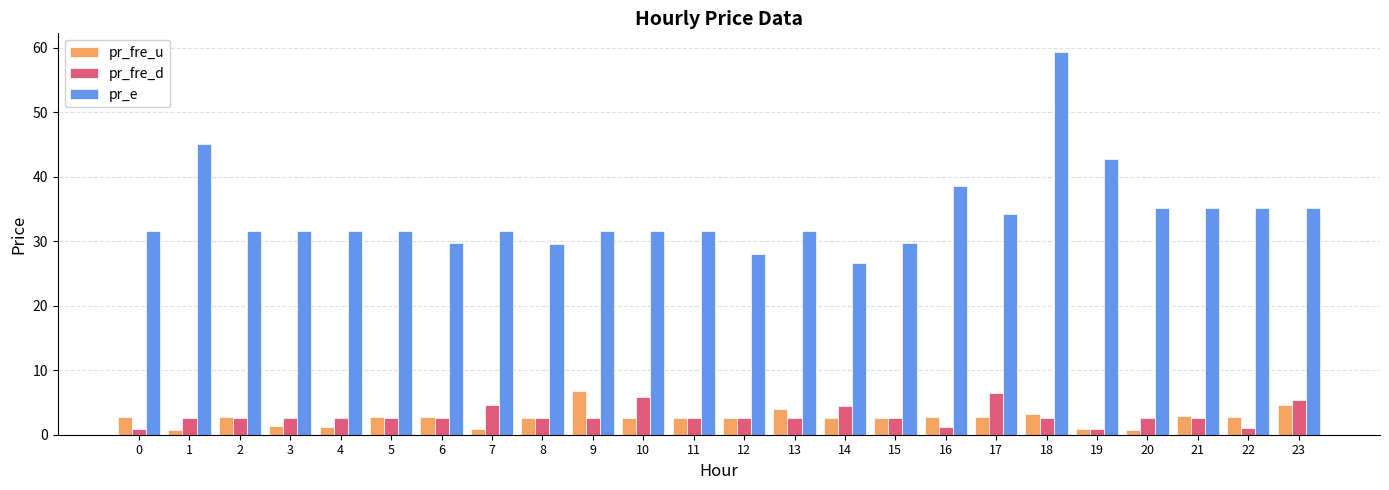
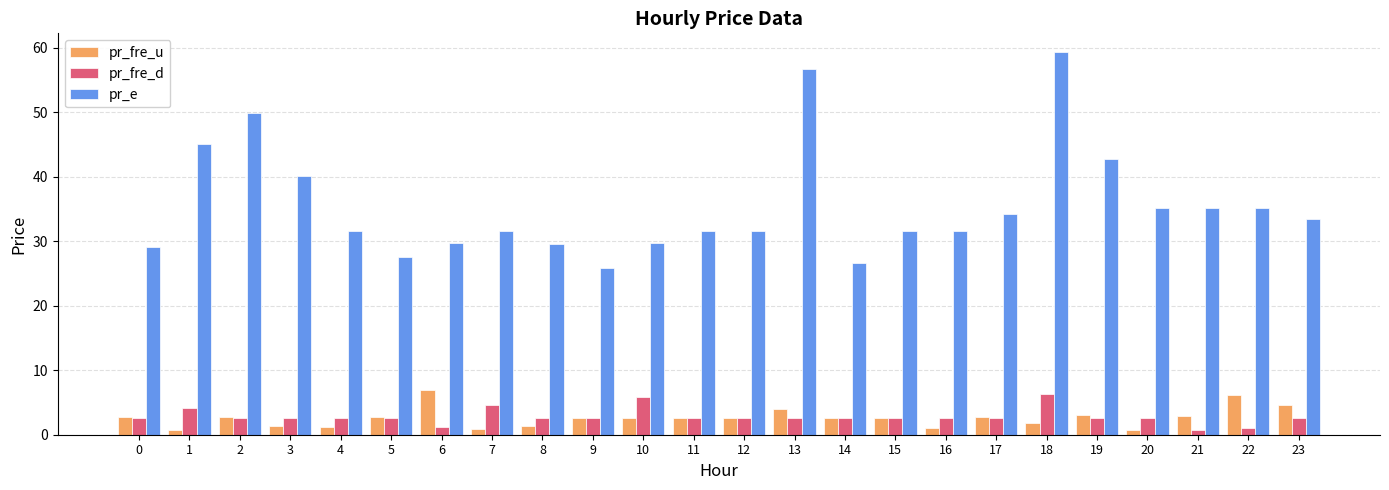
  {
    "pr_fre_u": {
      "0": 3,
      "1": 1,
      "2": 3,
      "3": 1,
      "4": 1,
      "5": 3,
-     "6": 3,
+     "6": 7,
      "7": 1,
-     "8": 3,
-     "9": 7,
+     "8": 1,
+     "9": 3,
      "10": 3,
      "11": 3,
      "12": 3,
      "13": 4,
      "14": 3,
      "15": 3,
-     "16": 3,
+     "16": 1,
      "17": 3,
-     "18": 3,
-     "19": 1,
+     "18": 2,
+     "19": 3,
      "20": 1,
      "21": 3,
-     "22": 3,
+     "22": 6,
      "23": 5
    },
    "pr_fre_d": {
-     "0": 1,
-     "1": 3,
+     "0": 3,
+     "1": 4,
      "2": 3,
      "3": 3,
      "4": 3,
      "5": 3,
-     "6": 3,
+     "6": 1,
      "7": 5,
      "8": 3,
      "9": 3,
      "10": 6,
      "11": 3,
      "12": 3,
      "13": 3,
-     "14": 4,
+     "14": 3,
      "15": 3,
-     "16": 1,
-     "17": 6,
-     "18": 3,
-     "19": 1,
+     "16": 3,
+     "17": 3,
+     "18": 6,
+     "19": 3,
      "20": 3,
-     "21": 3,
+     "21": 1,
      "22": 1,
-     "23": 5
+     "23": 3
    },
    "pr_e": {
-     "0": 32,
+     "0": 29,
      "1": 45,
-     "2": 32,
-     "3": 32,
+     "2": 50,
+     "3": 40,
      "4": 32,
-     "5": 32,
+     "5": 28,
      "6": 30,
      "7": 32,
      "8": 30,
-     "9": 32,
-     "10": 32,
+     "9": 26,
+     "10": 30,
      "11": 32,
-     "12": 28,
-     "13": 32,
+     "12": 32,
+     "13": 57,
      "14": 27,
-     "15": 30,
-     "16": 39,
+     "15": 32,
+     "16": 32,
      "17": 34,
      "18": 59,
      "19": 43,
      "20": 35,
      "21": 35,
      "22": 35,
-     "23": 35
+     "23": 33
    }
  }
